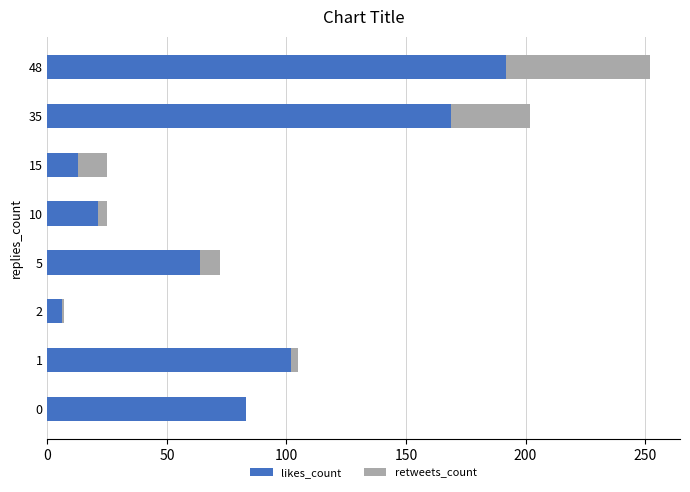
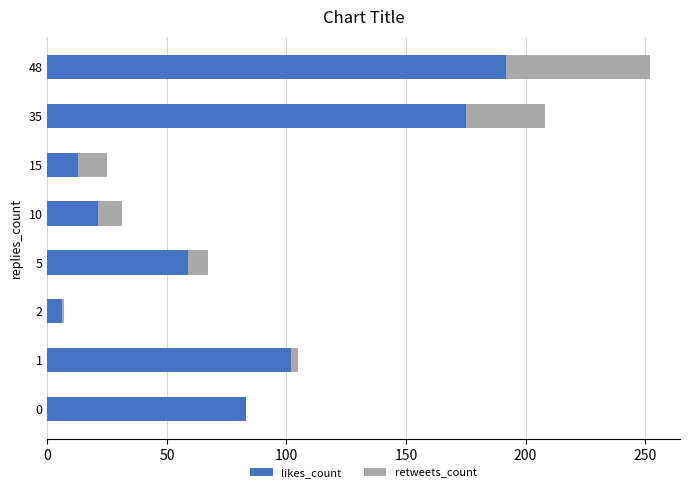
  {
    "likes_count": {
      "48": 192,
-     "35": 169,
+     "35": 175,
      "15": 13,
      "10": 21,
-     "5": 64,
+     "5": 59,
      "2": 6,
      "1": 102,
      "0": 83
    },
    "retweets_count": {
      "48": 60,
      "35": 33,
      "15": 12,
-     "10": 4,
+     "10": 10,
      "5": 8,
      "1": 3,
      "0": 0
    }
  }
